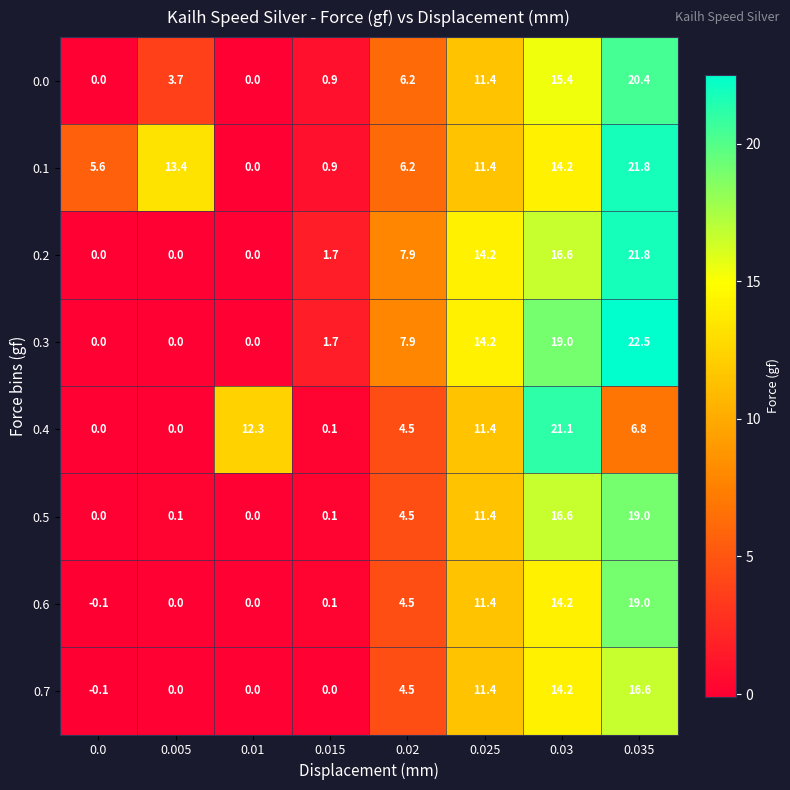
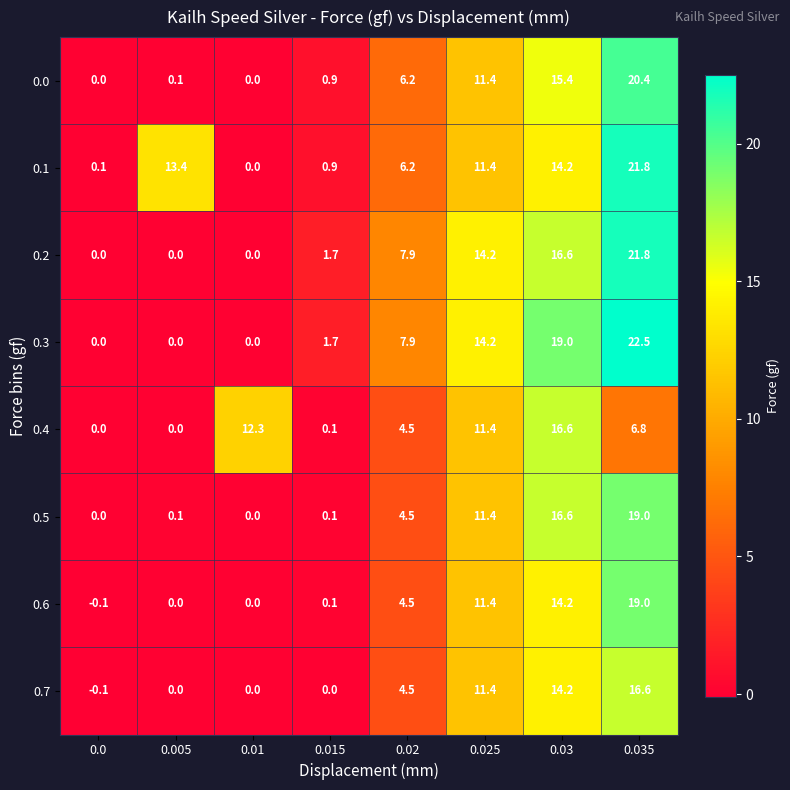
  {
    "0.0": {
      "0.0": 0.0,
-     "0.005": 3.7,
+     "0.005": 0.1,
      "0.01": 0.0,
      "0.015": 0.9,
      "0.02": 6.2,
      "0.025": 11.4,
      "0.03": 15.4,
      "0.035": 20.4
    },
    "0.1": {
-     "0.0": 5.6,
+     "0.0": 0.1,
      "0.005": 13.4,
      "0.01": 0.0,
      "0.015": 0.9,
      "0.02": 6.2,
      "0.025": 11.4,
      "0.03": 14.2,
      "0.035": 21.8
    },
    "0.2": {
      "0.0": 0.0,
      "0.005": 0.0,
      "0.01": 0.0,
      "0.015": 1.7,
      "0.02": 7.9,
      "0.025": 14.2,
      "0.03": 16.6,
      "0.035": 21.8
    },
    "0.3": {
      "0.0": 0.0,
      "0.005": 0.0,
      "0.01": 0.0,
      "0.015": 1.7,
      "0.02": 7.9,
      "0.025": 14.2,
      "0.03": 19.0,
      "0.035": 22.5
    },
    "0.4": {
      "0.0": 0.0,
      "0.005": 0.0,
      "0.01": 12.3,
      "0.015": 0.1,
      "0.02": 4.5,
      "0.025": 11.4,
-     "0.03": 21.1,
+     "0.03": 16.6,
      "0.035": 6.8
    },
    "0.5": {
      "0.0": 0.0,
      "0.005": 0.1,
      "0.01": 0.0,
      "0.015": 0.1,
      "0.02": 4.5,
      "0.025": 11.4,
      "0.03": 16.6,
      "0.035": 19.0
    },
    "0.6": {
      "0.0": -0.1,
      "0.005": 0.0,
      "0.01": 0.0,
      "0.015": 0.1,
      "0.02": 4.5,
      "0.025": 11.4,
      "0.03": 14.2,
      "0.035": 19.0
    },
    "0.7": {
      "0.0": -0.1,
      "0.005": 0.0,
      "0.01": 0.0,
      "0.015": 0.0,
      "0.02": 4.5,
      "0.025": 11.4,
      "0.03": 14.2,
      "0.035": 16.6
    }
  }
